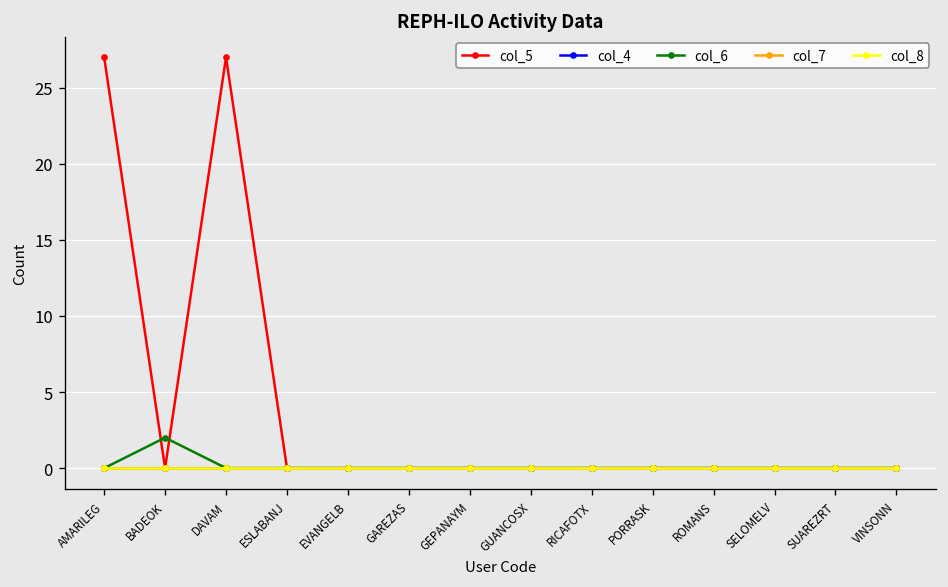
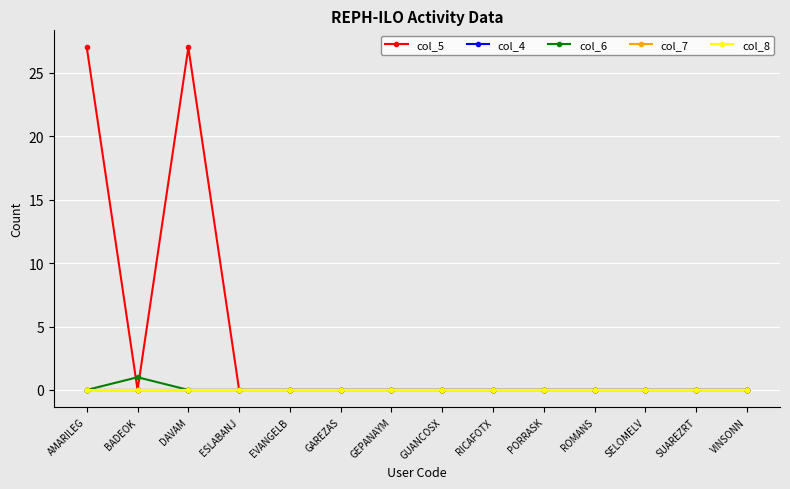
  {
    "col_5": {
      "AMARILEG": 27,
      "DAVAM": 27
    },
    "col_6": {
-     "BADEOK": 2
+     "BADEOK": 1
    }
  }
